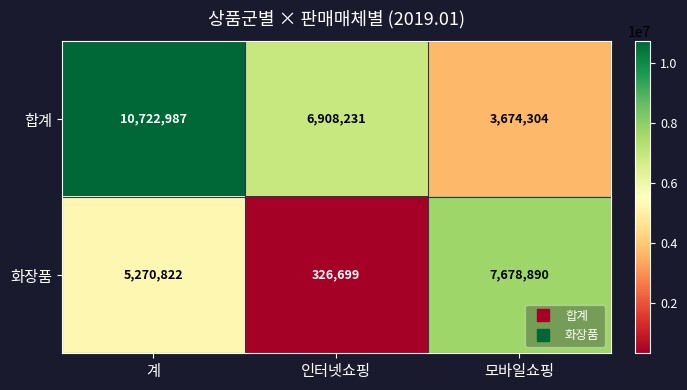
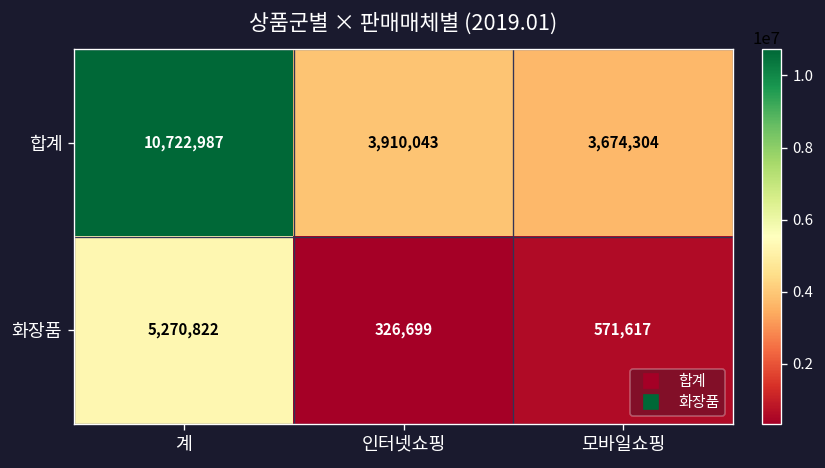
  {
    "합계": {
      "계": "10,722,987",
-     "인터넷쇼핑": "6,908,231",
+     "인터넷쇼핑": "3,910,043",
      "모바일쇼핑": "3,674,304"
    },
    "화장품": {
      "계": "5,270,822",
      "인터넷쇼핑": "326,699",
-     "모바일쇼핑": "7,678,890"
+     "모바일쇼핑": "571,617"
    }
  }
